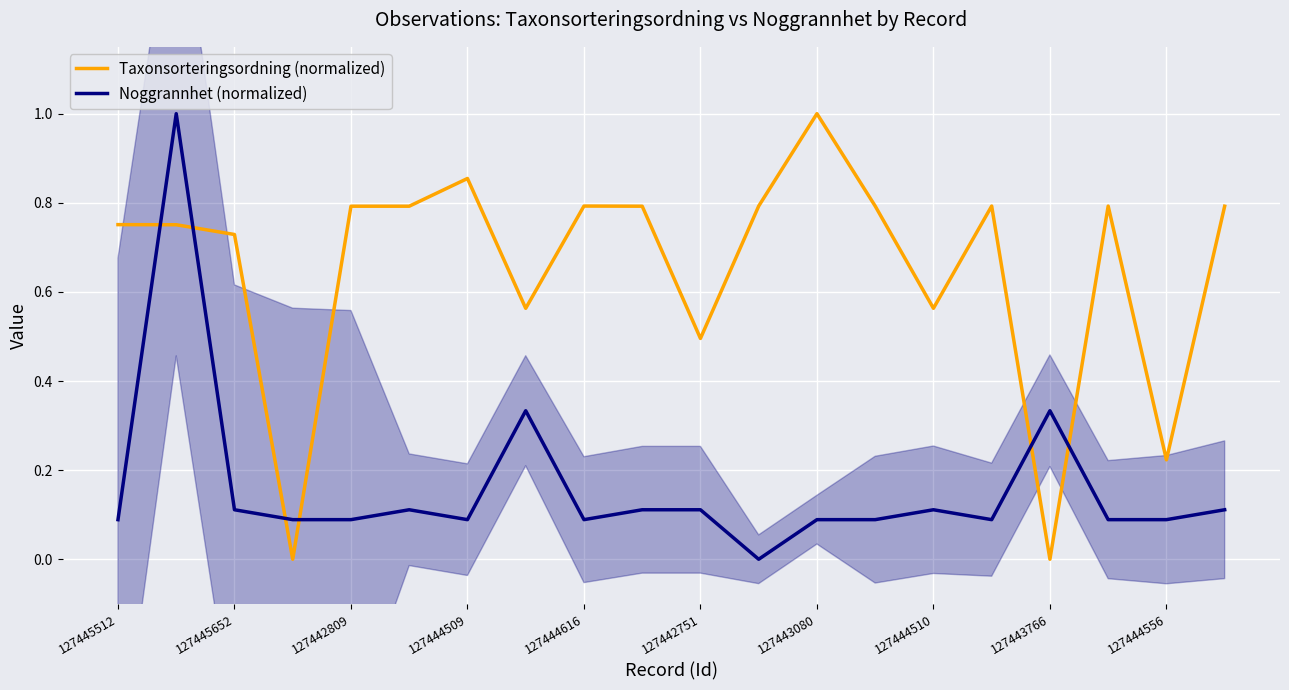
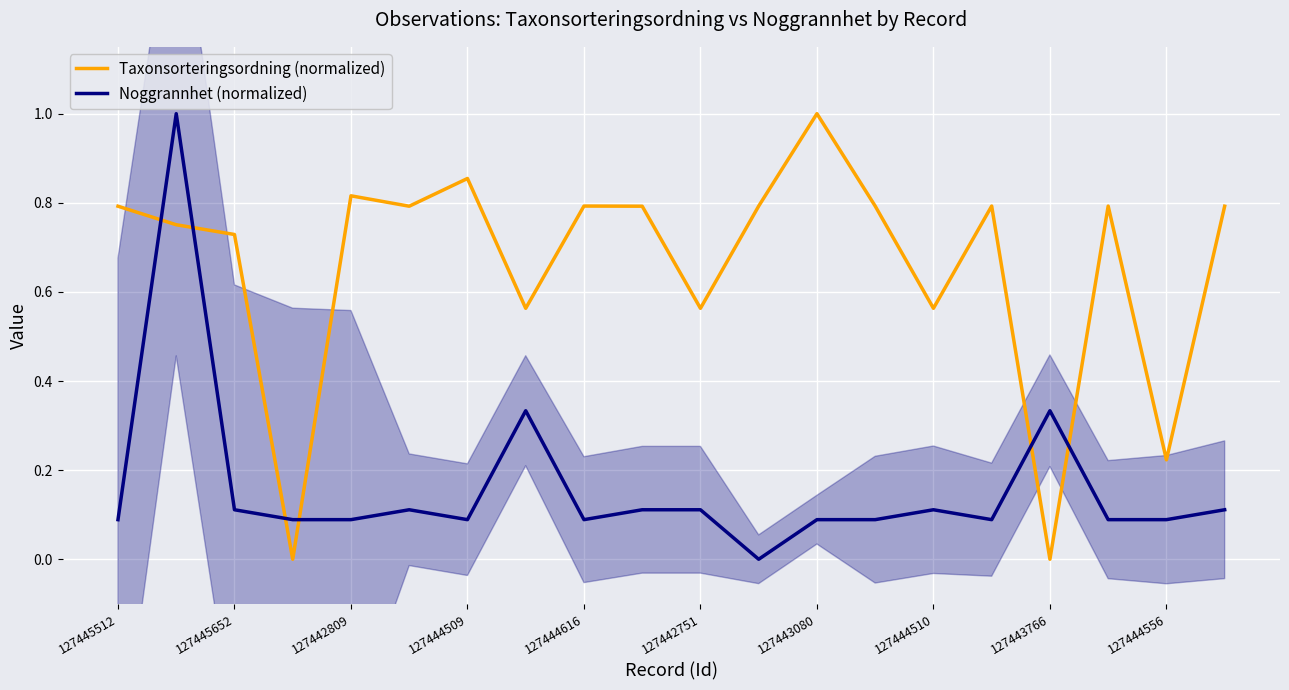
  {
    "Taxonsorteringsordning (normalized)": {
-     "127445512": 0.75,
+     "127445512": 0.79,
      "127445652": 0.73,
-     "127442809": 0.79,
+     "127442809": 0.82,
      "127444509": 0.85,
      "127444616": 0.79,
-     "127442751": 0.50,
+     "127442751": 0.56,
      "127443080": 1.00,
      "127444510": 0.56,
      "127443766": 0.00,
      "127444556": 0.22
    }
  }
